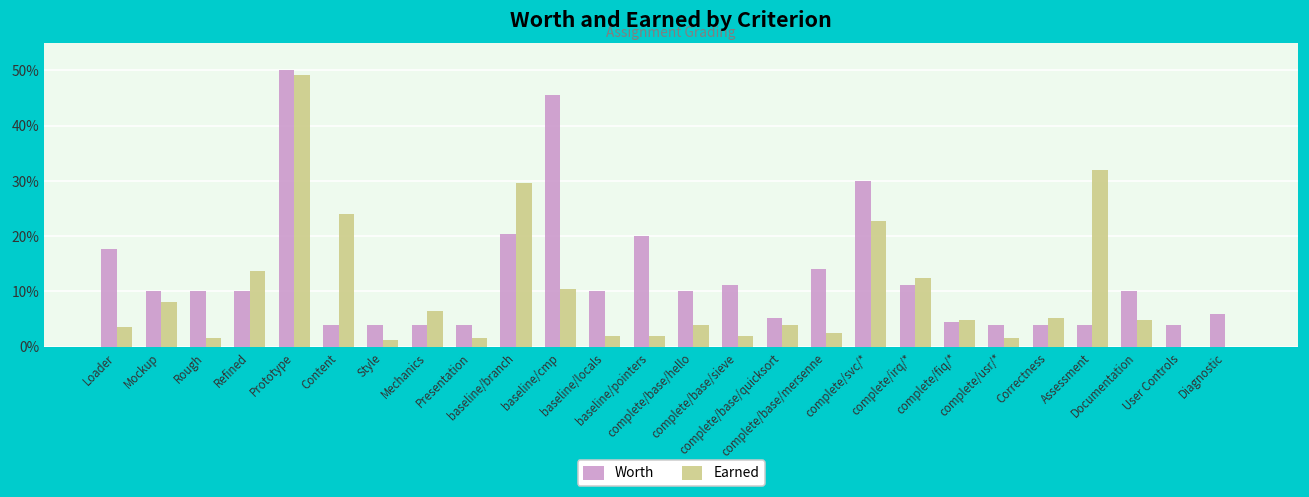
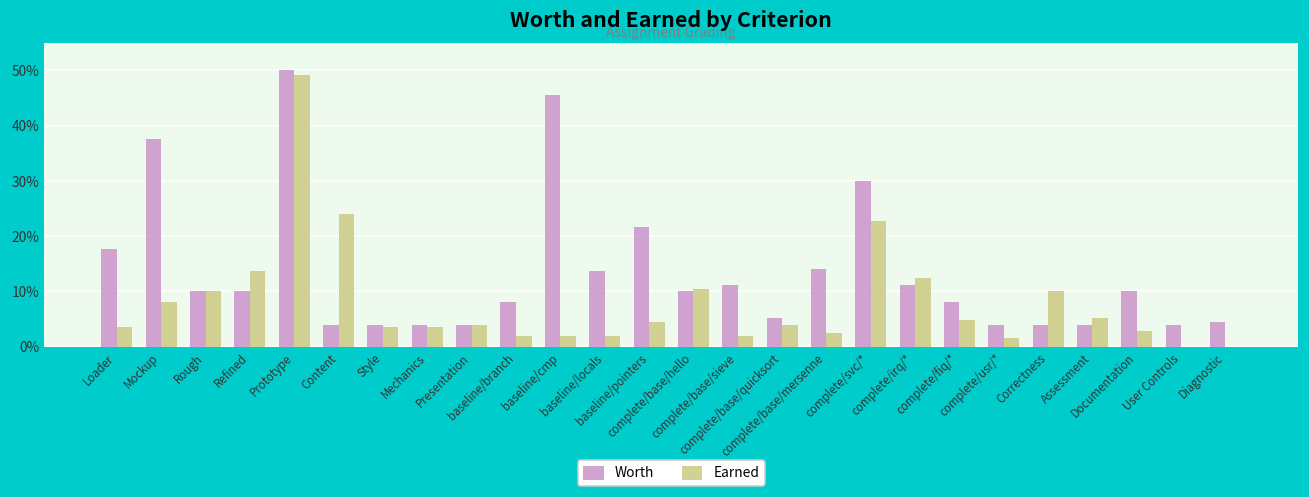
  {
    "Worth": {
      "Loader": "18%",
-     "Mockup": "10%",
+     "Mockup": "38%",
      "Rough": "10%",
      "Refined": "10%",
      "Prototype": "50%",
      "Content": "4%",
      "Style": "4%",
      "Mechanics": "4%",
      "Presentation": "4%",
-     "baseline/branch": "20%",
+     "baseline/branch": "8%",
      "baseline/cmp": "46%",
-     "baseline/locals": "10%",
-     "baseline/pointers": "20%",
+     "baseline/locals": "14%",
+     "baseline/pointers": "22%",
      "complete/base/hello": "10%",
      "complete/base/sieve": "11%",
      "complete/base/quicksort": "5%",
      "complete/base/mersenne": "14%",
      "complete/svc/*": "30%",
      "complete/irq/*": "11%",
-     "complete/fiq/*": "4%",
+     "complete/fiq/*": "8%",
      "complete/usr/*": "4%",
      "Correctness": "4%",
      "Assessment": "4%",
      "Documentation": "10%",
      "User Controls": "4%",
-     "Diagnostic": "6%"
+     "Diagnostic": "4%"
    },
    "Earned": {
      "Loader": "4%",
      "Mockup": "8%",
-     "Rough": "2%",
+     "Rough": "10%",
      "Refined": "14%",
      "Prototype": "49%",
      "Content": "24%",
-     "Style": "1%",
-     "Mechanics": "6%",
-     "Presentation": "2%",
-     "baseline/branch": "30%",
-     "baseline/cmp": "10%",
+     "Style": "4%",
+     "Mechanics": "4%",
+     "Presentation": "4%",
+     "baseline/branch": "2%",
+     "baseline/cmp": "2%",
      "baseline/locals": "2%",
-     "baseline/pointers": "2%",
-     "complete/base/hello": "4%",
+     "baseline/pointers": "4%",
+     "complete/base/hello": "10%",
      "complete/base/sieve": "2%",
      "complete/base/quicksort": "4%",
      "complete/base/mersenne": "2%",
      "complete/svc/*": "23%",
      "complete/irq/*": "12%",
      "complete/fiq/*": "5%",
      "complete/usr/*": "2%",
-     "Correctness": "5%",
-     "Assessment": "32%",
-     "Documentation": "5%",
+     "Correctness": "10%",
+     "Assessment": "5%",
+     "Documentation": "3%",
      "User Controls": "0%",
      "Diagnostic": "0%"
    }
  }
